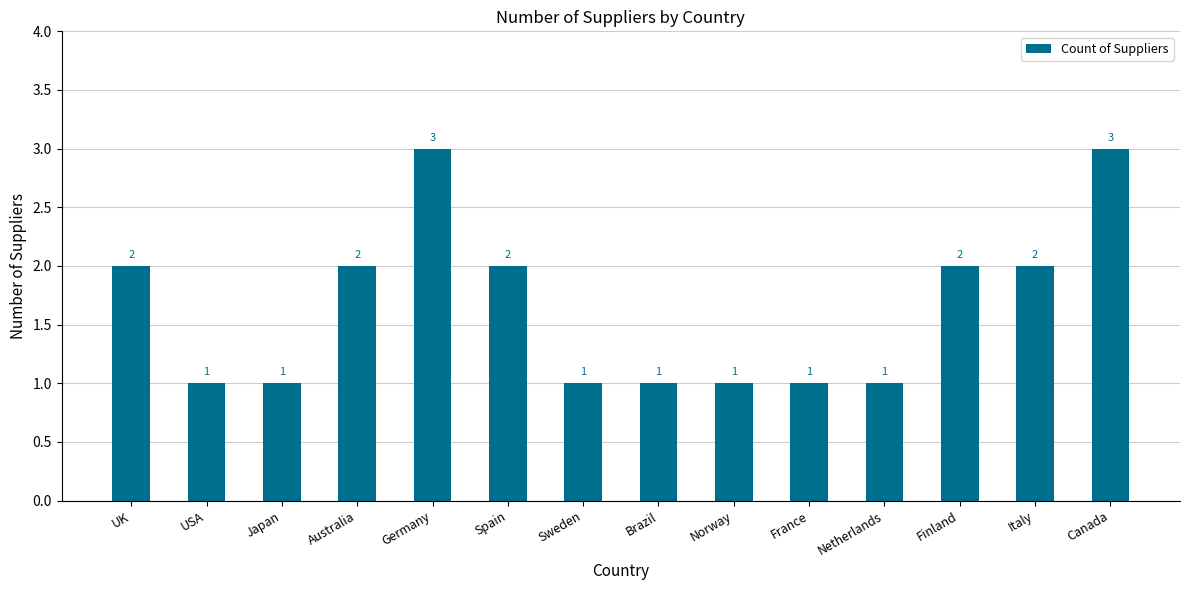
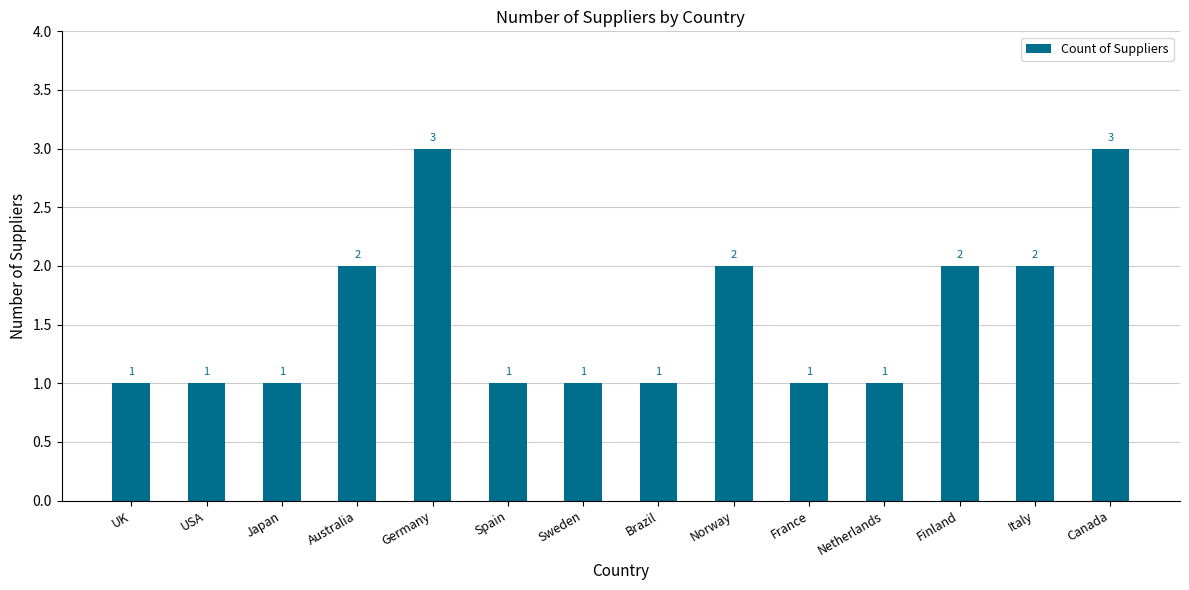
  {
-   "UK": 2,
+   "UK": 1,
    "USA": 1,
    "Japan": 1,
    "Australia": 2,
    "Germany": 3,
-   "Spain": 2,
+   "Spain": 1,
    "Sweden": 1,
    "Brazil": 1,
-   "Norway": 1,
+   "Norway": 2,
    "France": 1,
    "Netherlands": 1,
    "Finland": 2,
    "Italy": 2,
    "Canada": 3
  }
